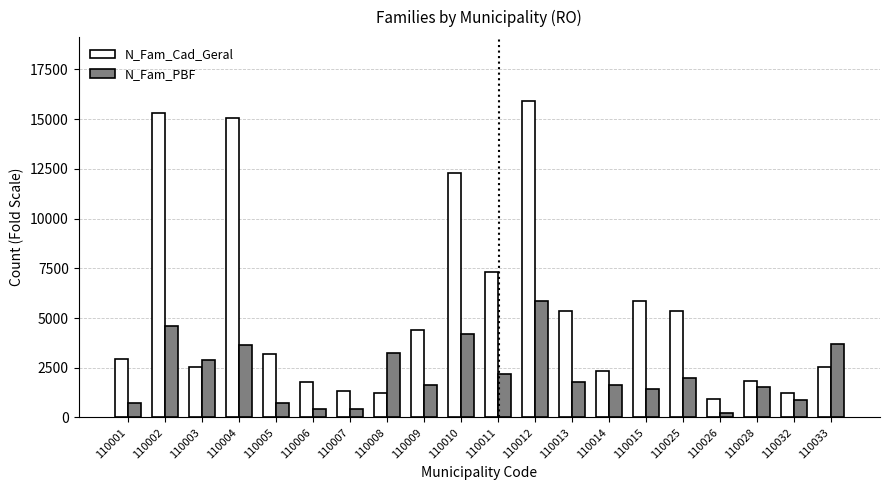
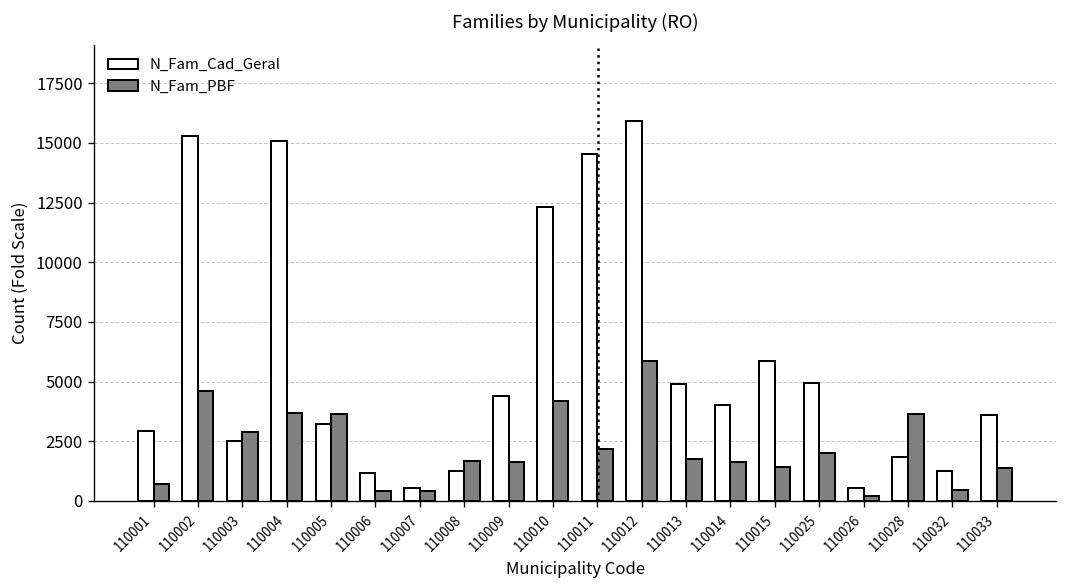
  {
    "N_Fam_Cad_Geral": {
      "110001": 2900,
      "110002": 15300,
      "110003": 2500,
      "110004": 15100,
      "110005": 3200,
-     "110006": 1800,
-     "110007": 1300,
+     "110006": 1200,
+     "110007": 500,
      "110008": 1200,
      "110009": 4400,
      "110010": 12300,
-     "110011": 7300,
+     "110011": 14500,
      "110012": 15900,
-     "110013": 5400,
-     "110014": 2400,
+     "110013": 4900,
+     "110014": 4000,
      "110015": 5900,
-     "110025": 5400,
-     "110026": 900,
+     "110025": 4900,
+     "110026": 500,
      "110028": 1800,
      "110032": 1200,
-     "110033": 2500
+     "110033": 3600
    },
    "N_Fam_PBF": {
      "110001": 700,
      "110002": 4600,
      "110003": 2900,
      "110004": 3700,
-     "110005": 800,
+     "110005": 3700,
      "110006": 400,
      "110007": 400,
-     "110008": 3200,
+     "110008": 1700,
      "110009": 1600,
      "110010": 4200,
      "110011": 2200,
      "110012": 5900,
      "110013": 1800,
      "110014": 1600,
      "110015": 1400,
      "110025": 2000,
      "110026": 200,
-     "110028": 1500,
-     "110032": 900,
-     "110033": 3700
+     "110028": 3700,
+     "110032": 500,
+     "110033": 1400
    }
  }
